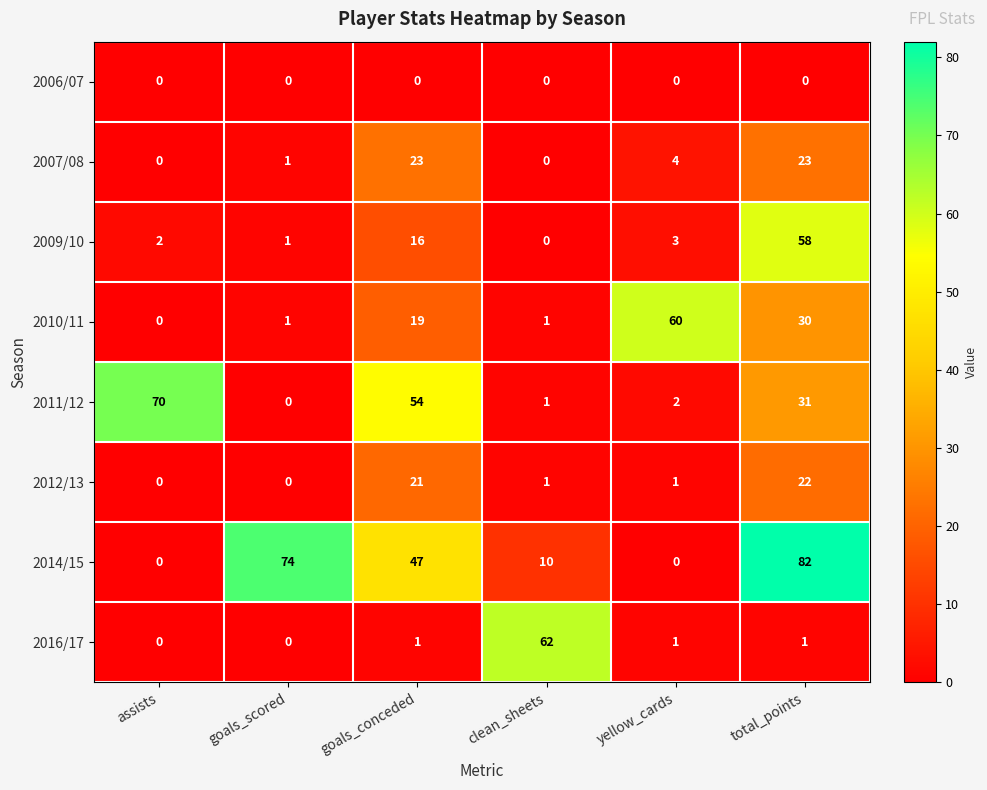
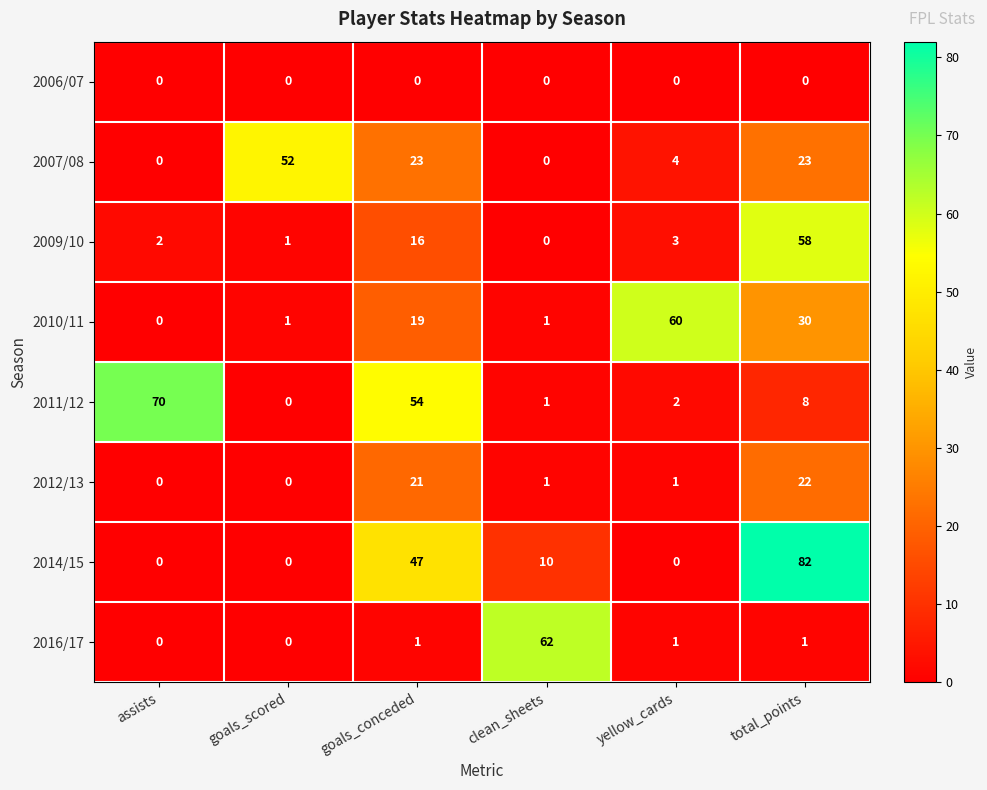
  {
    "2006/07": {
      "assists": 0,
      "goals_scored": 0,
      "goals_conceded": 0,
      "clean_sheets": 0,
      "yellow_cards": 0,
      "total_points": 0
    },
    "2007/08": {
      "assists": 0,
-     "goals_scored": 1,
+     "goals_scored": 52,
      "goals_conceded": 23,
      "clean_sheets": 0,
      "yellow_cards": 4,
      "total_points": 23
    },
    "2009/10": {
      "assists": 2,
      "goals_scored": 1,
      "goals_conceded": 16,
      "clean_sheets": 0,
      "yellow_cards": 3,
      "total_points": 58
    },
    "2010/11": {
      "assists": 0,
      "goals_scored": 1,
      "goals_conceded": 19,
      "clean_sheets": 1,
      "yellow_cards": 60,
      "total_points": 30
    },
    "2011/12": {
      "assists": 70,
      "goals_scored": 0,
      "goals_conceded": 54,
      "clean_sheets": 1,
      "yellow_cards": 2,
-     "total_points": 31
+     "total_points": 8
    },
    "2012/13": {
      "assists": 0,
      "goals_scored": 0,
      "goals_conceded": 21,
      "clean_sheets": 1,
      "yellow_cards": 1,
      "total_points": 22
    },
    "2014/15": {
      "assists": 0,
-     "goals_scored": 74,
+     "goals_scored": 0,
      "goals_conceded": 47,
      "clean_sheets": 10,
      "yellow_cards": 0,
      "total_points": 82
    },
    "2016/17": {
      "assists": 0,
      "goals_scored": 0,
      "goals_conceded": 1,
      "clean_sheets": 62,
      "yellow_cards": 1,
      "total_points": 1
    }
  }
